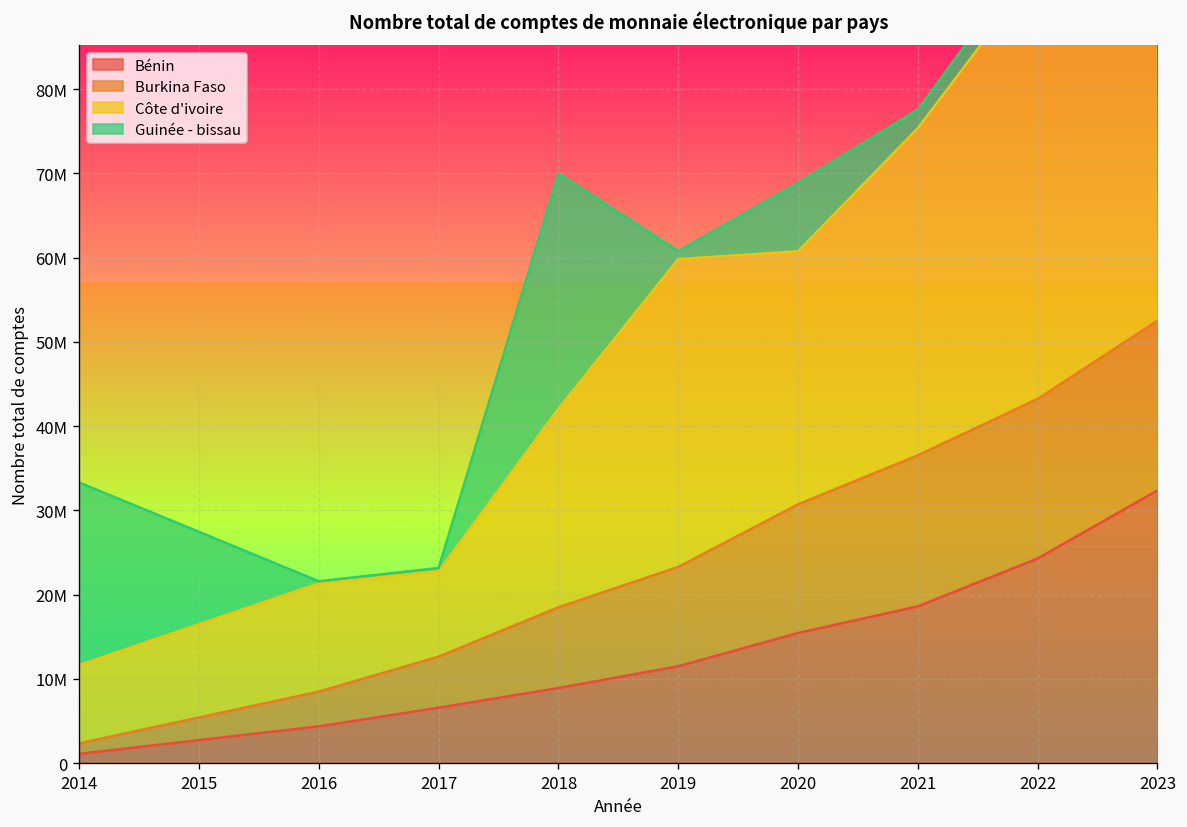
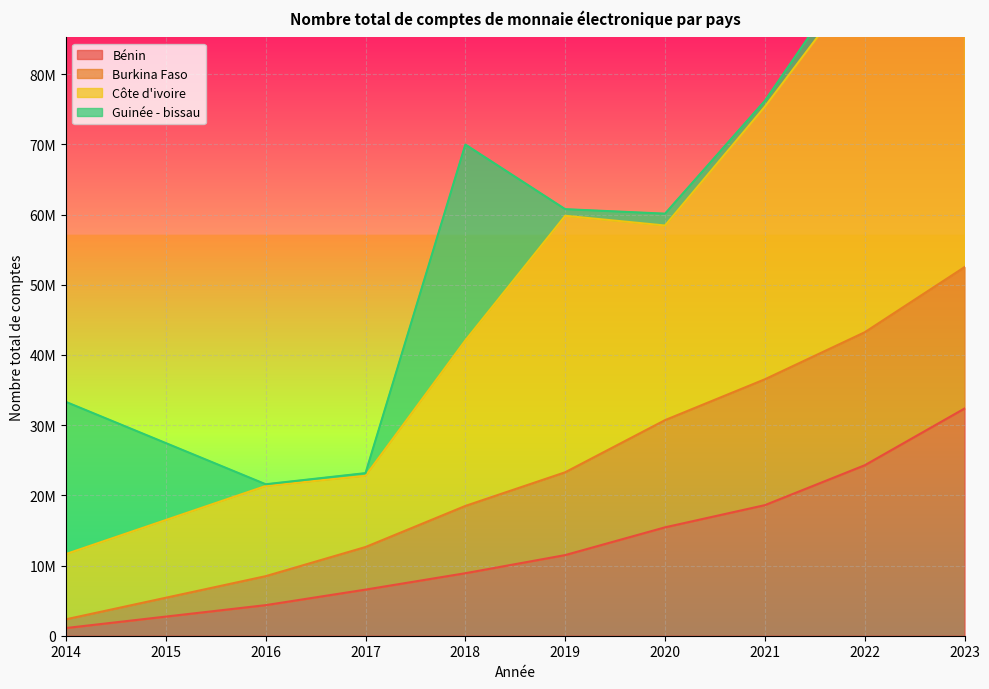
  {
    "Côte d'ivoire": {
      "2014": 9000000,
      "2017": 10000000,
      "2018": 24000000,
      "2019": 37000000,
-     "2020": 30000000,
+     "2020": 28000000,
      "2021": 39000000
    },
    "Guinée - bissau": {
      "2014": 22000000,
      "2017": 0,
      "2018": 28000000,
      "2019": 1000000,
-     "2020": 8000000,
-     "2021": 2000000
+     "2020": 2000000,
+     "2021": 1000000
    }
  }
